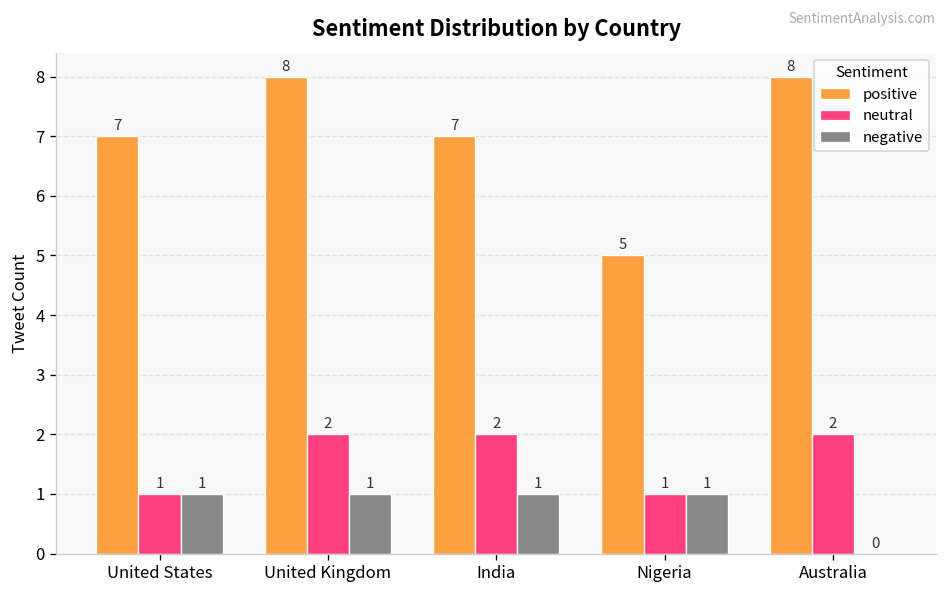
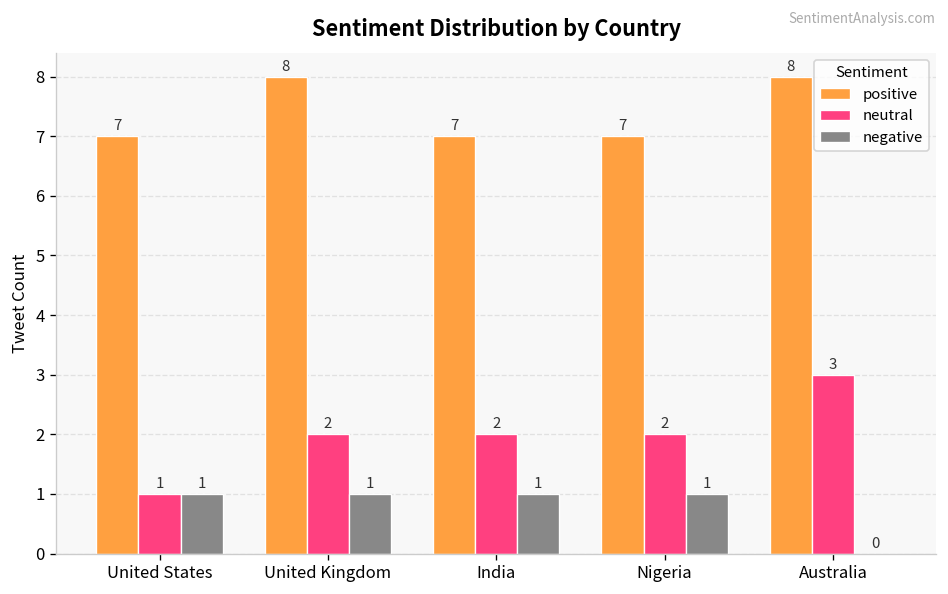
  {
    "positive": {
      "United States": 7,
      "United Kingdom": 8,
      "India": 7,
-     "Nigeria": 5,
+     "Nigeria": 7,
      "Australia": 8
    },
    "neutral": {
      "United States": 1,
      "United Kingdom": 2,
      "India": 2,
-     "Nigeria": 1,
-     "Australia": 2
+     "Nigeria": 2,
+     "Australia": 3
    },
    "negative": {
      "United States": 1,
      "United Kingdom": 1,
      "India": 1,
      "Nigeria": 1,
      "Australia": 0
    }
  }
